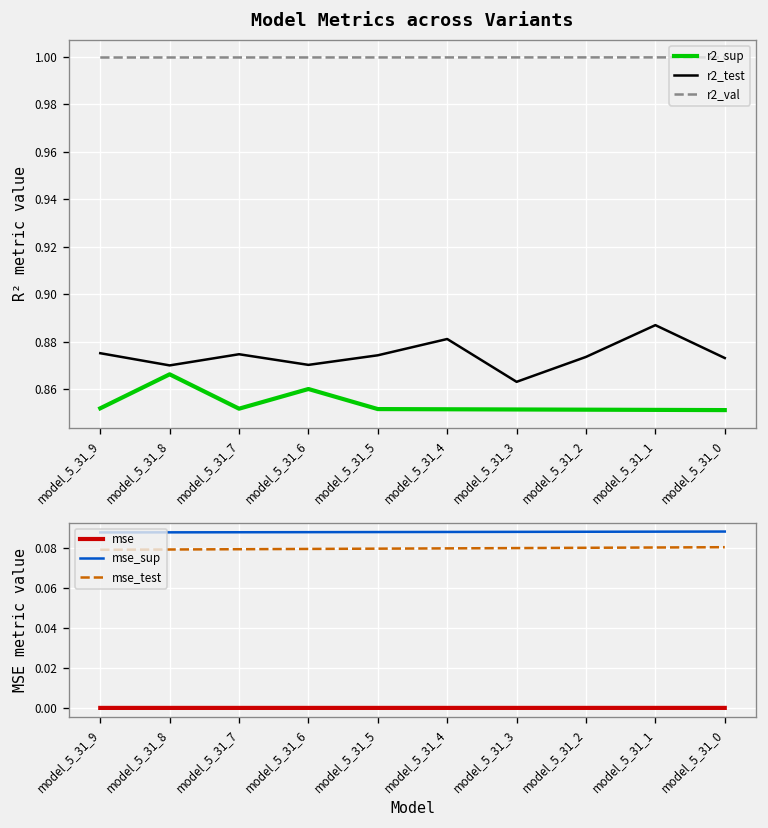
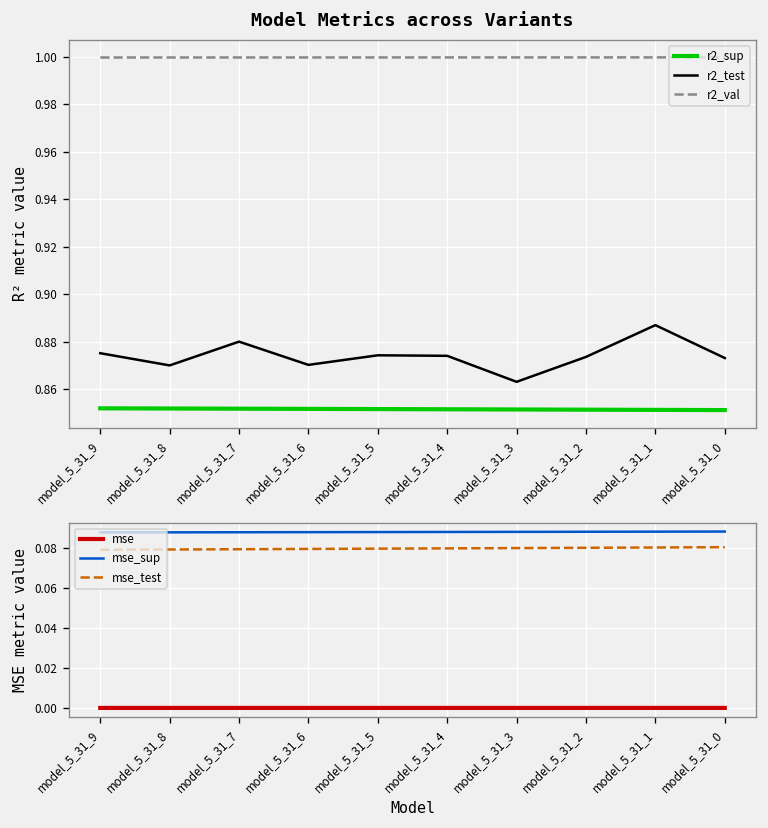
  {
    "Model Metrics across Variants": {
      "r2_sup": {
        "model_5_31_9": 0.852,
-       "model_5_31_8": 0.866,
+       "model_5_31_8": 0.852,
        "model_5_31_7": 0.852,
-       "model_5_31_6": 0.860,
+       "model_5_31_6": 0.852,
        "model_5_31_5": 0.852,
        "model_5_31_4": 0.852,
        "model_5_31_3": 0.852,
        "model_5_31_2": 0.851,
        "model_5_31_1": 0.851,
        "model_5_31_0": 0.851
      },
      "r2_test": {
        "model_5_31_9": 0.875,
        "model_5_31_8": 0.870,
-       "model_5_31_7": 0.875,
+       "model_5_31_7": 0.880,
        "model_5_31_6": 0.870,
        "model_5_31_5": 0.874,
-       "model_5_31_4": 0.881,
+       "model_5_31_4": 0.874,
        "model_5_31_3": 0.863,
        "model_5_31_2": 0.874,
        "model_5_31_1": 0.887,
        "model_5_31_0": 0.873
      },
      "r2_val": {
        "model_5_31_9": 1.000,
        "model_5_31_8": 1.000,
        "model_5_31_7": 1.000,
        "model_5_31_6": 1.000,
        "model_5_31_5": 1.000,
        "model_5_31_4": 1.000,
        "model_5_31_3": 1.000,
        "model_5_31_2": 1.000,
        "model_5_31_1": 1.000
      }
    }
  }
